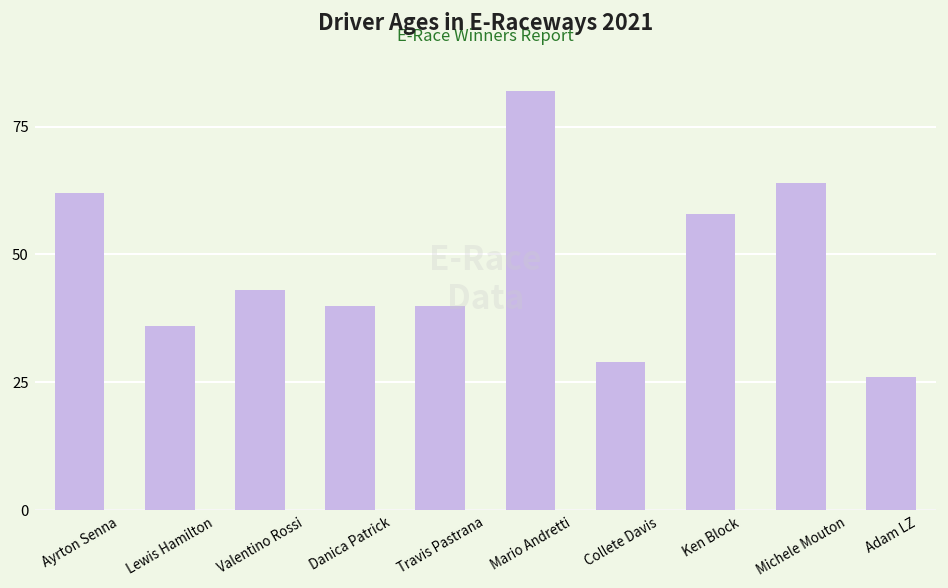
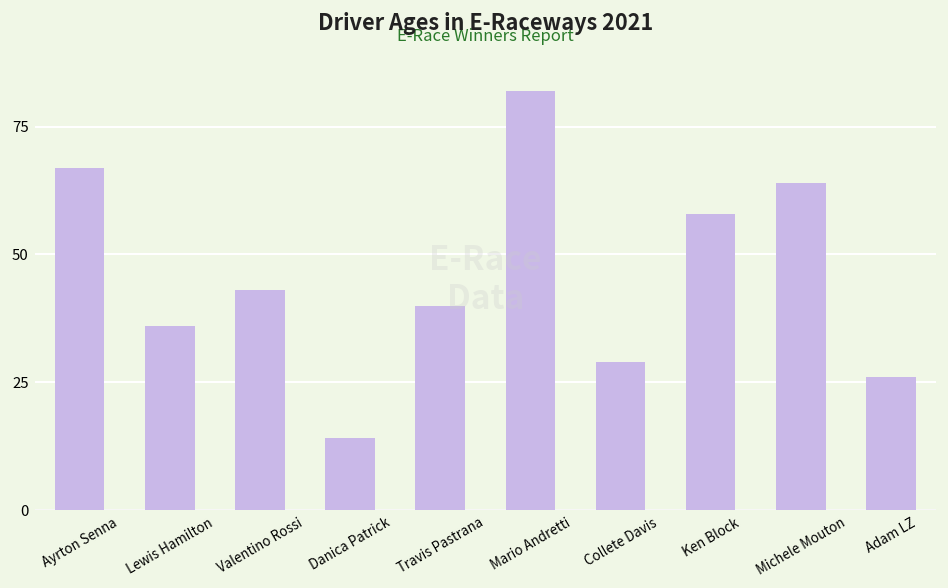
  {
-   "Ayrton Senna": 62,
+   "Ayrton Senna": 67,
    "Lewis Hamilton": 36,
    "Valentino Rossi": 43,
-   "Danica Patrick": 40,
+   "Danica Patrick": 14,
    "Travis Pastrana": 40,
    "Mario Andretti": 82,
    "Collete Davis": 29,
    "Ken Block": 58,
    "Michele Mouton": 64,
    "Adam LZ": 26
  }
